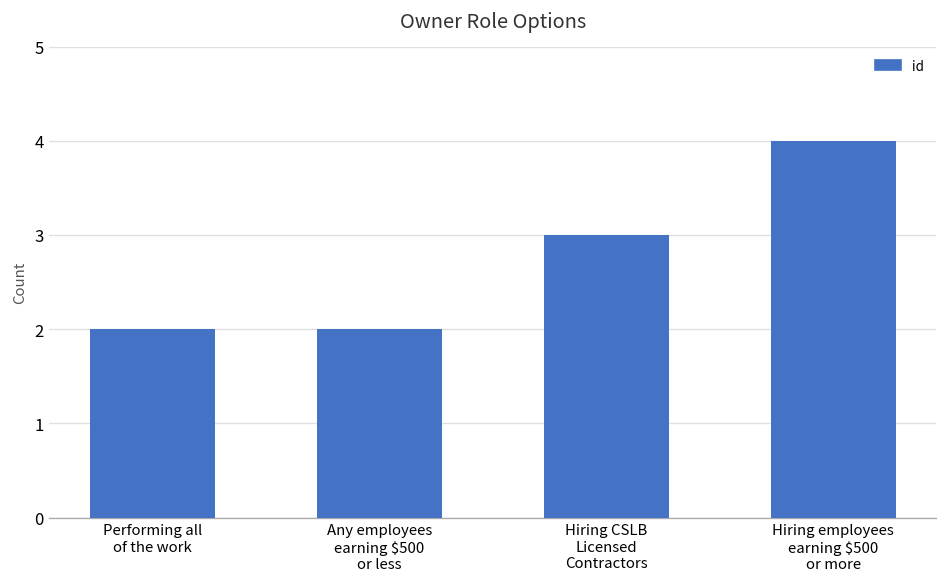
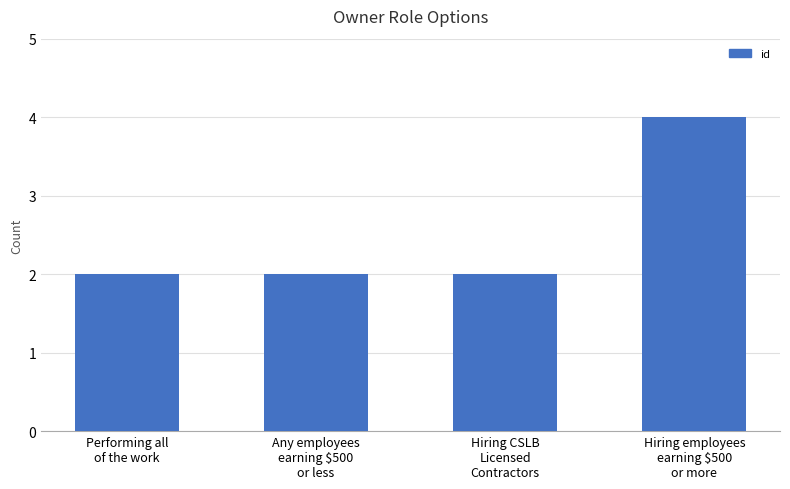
  {
    "Performing all of the work": 2,
    "Any employees earning $500 or less": 2,
-   "Hiring CSLB Licensed Contractors": 3,
+   "Hiring CSLB Licensed Contractors": 2,
    "Hiring employees earning $500 or more": 4
  }
